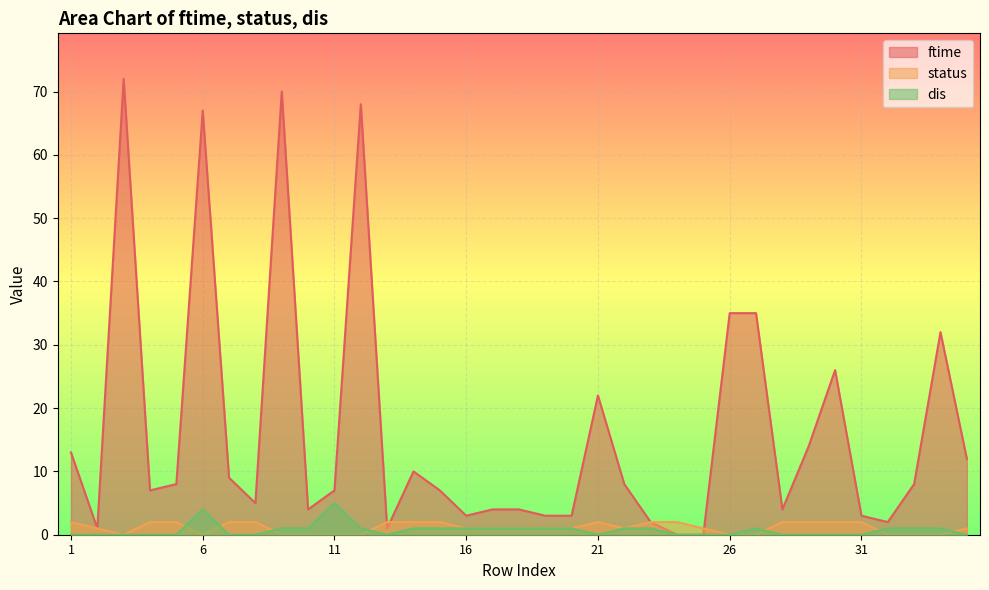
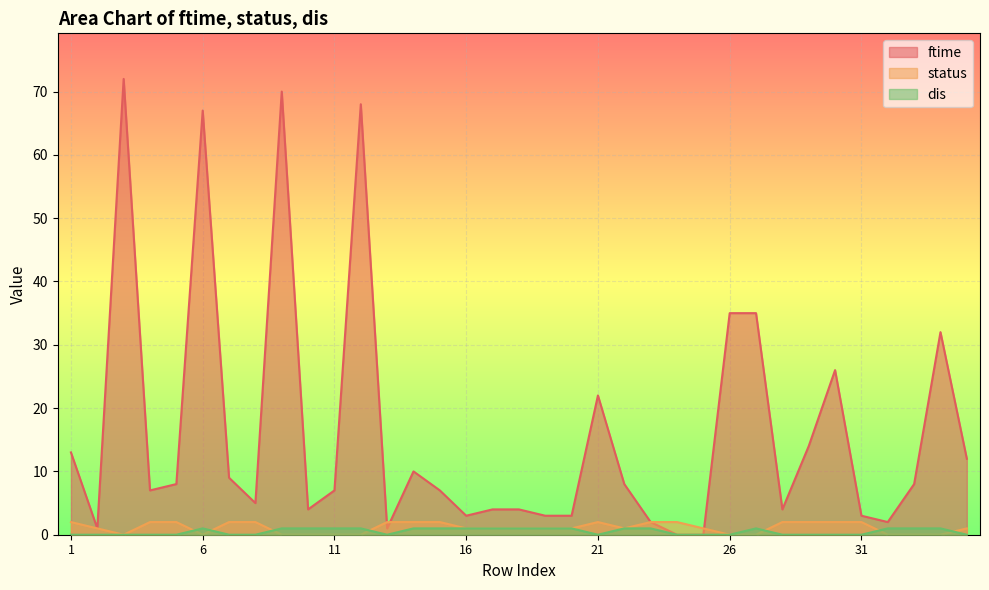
  {
    "dis": {
      "1": 0,
-     "6": 4,
-     "11": 5,
+     "6": 1,
+     "11": 1,
      "21": 0,
      "31": 0
    }
  }
